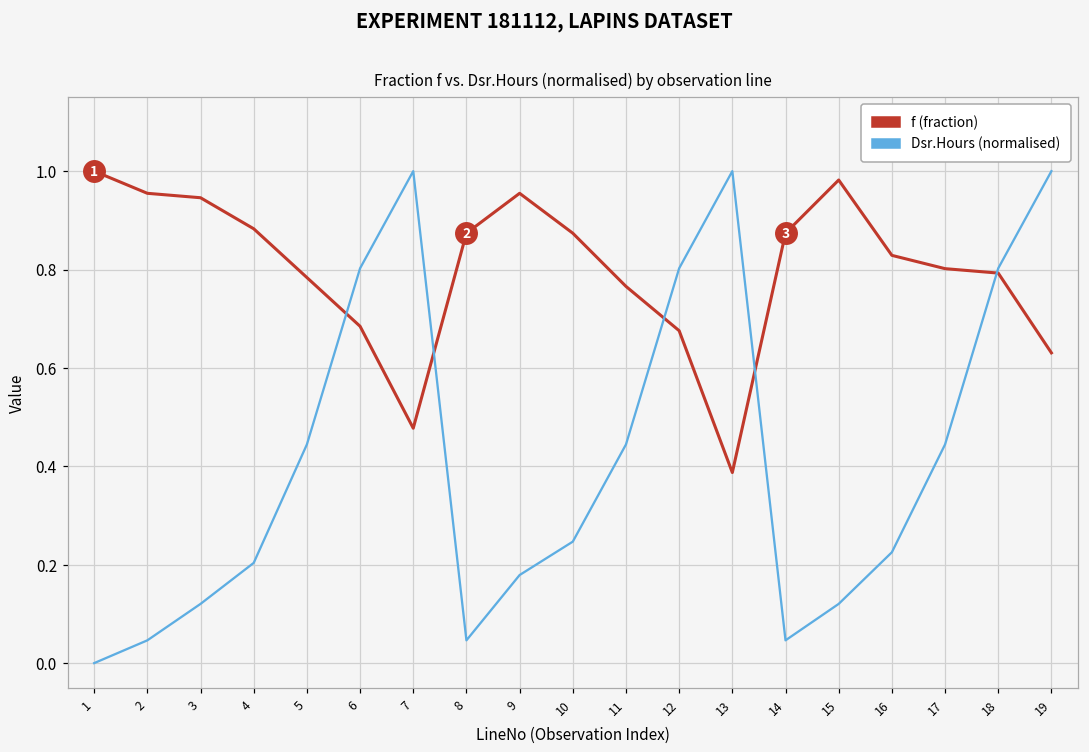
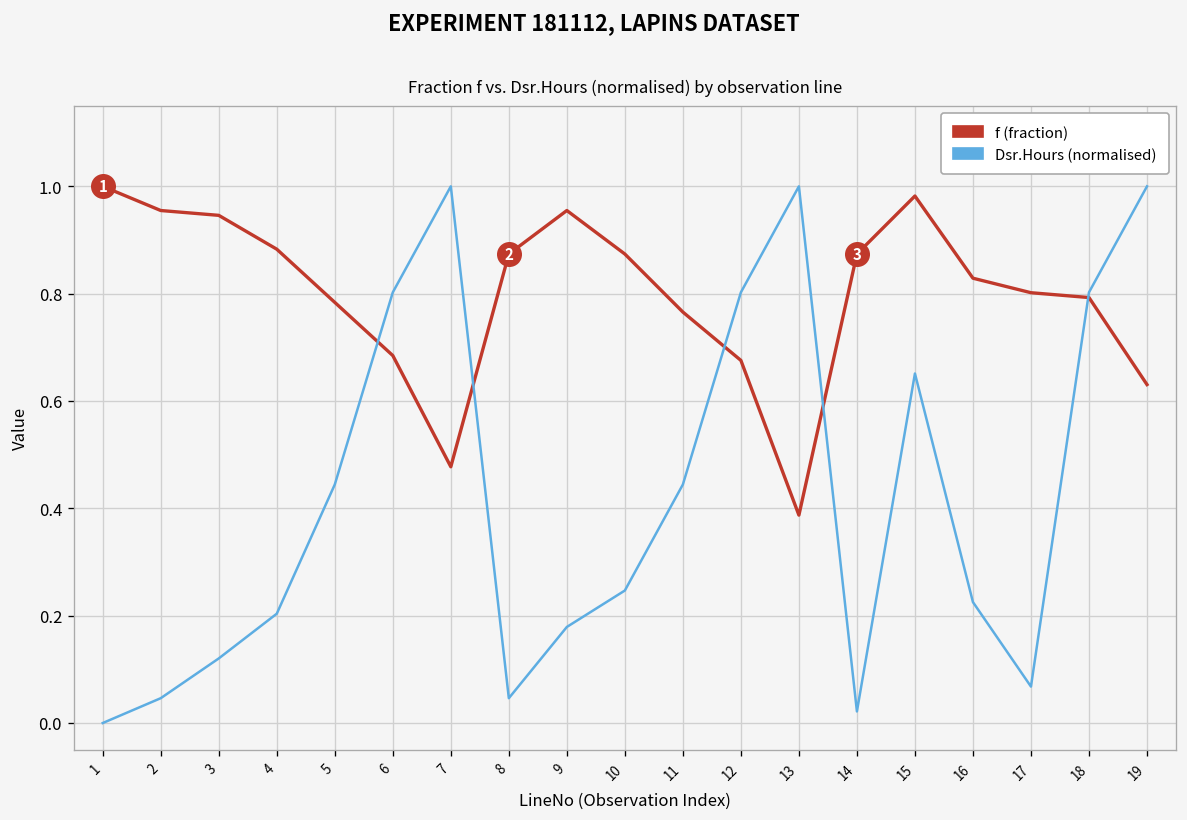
  {
    "Dsr.Hours (normalised)": {
      "1": 0.00,
      "2": 0.05,
      "3": 0.12,
      "4": 0.20,
      "5": 0.44,
      "6": 0.80,
      "7": 1.00,
      "8": 0.05,
      "9": 0.18,
      "10": 0.25,
      "11": 0.44,
      "12": 0.80,
      "13": 1.00,
-     "14": 0.05,
-     "15": 0.12,
+     "14": 0.02,
+     "15": 0.65,
      "16": 0.23,
-     "17": 0.44,
+     "17": 0.07,
      "18": 0.80,
      "19": 1.00
    }
  }
